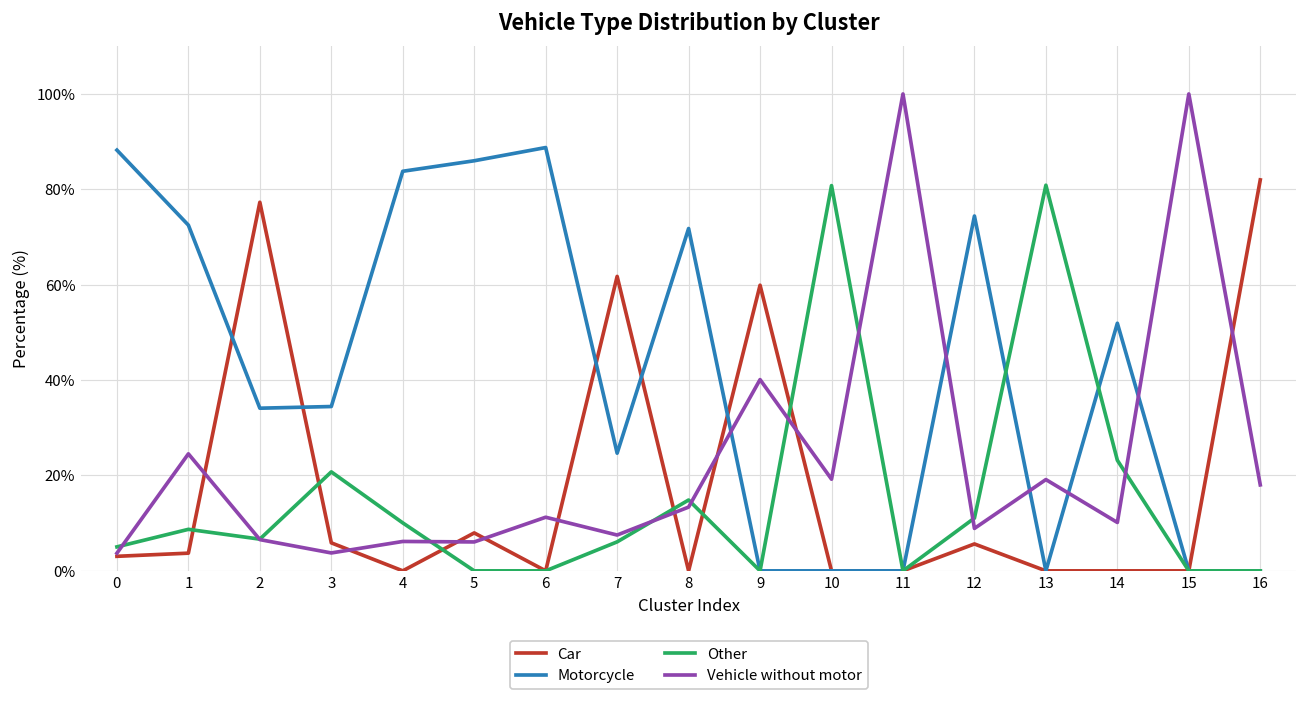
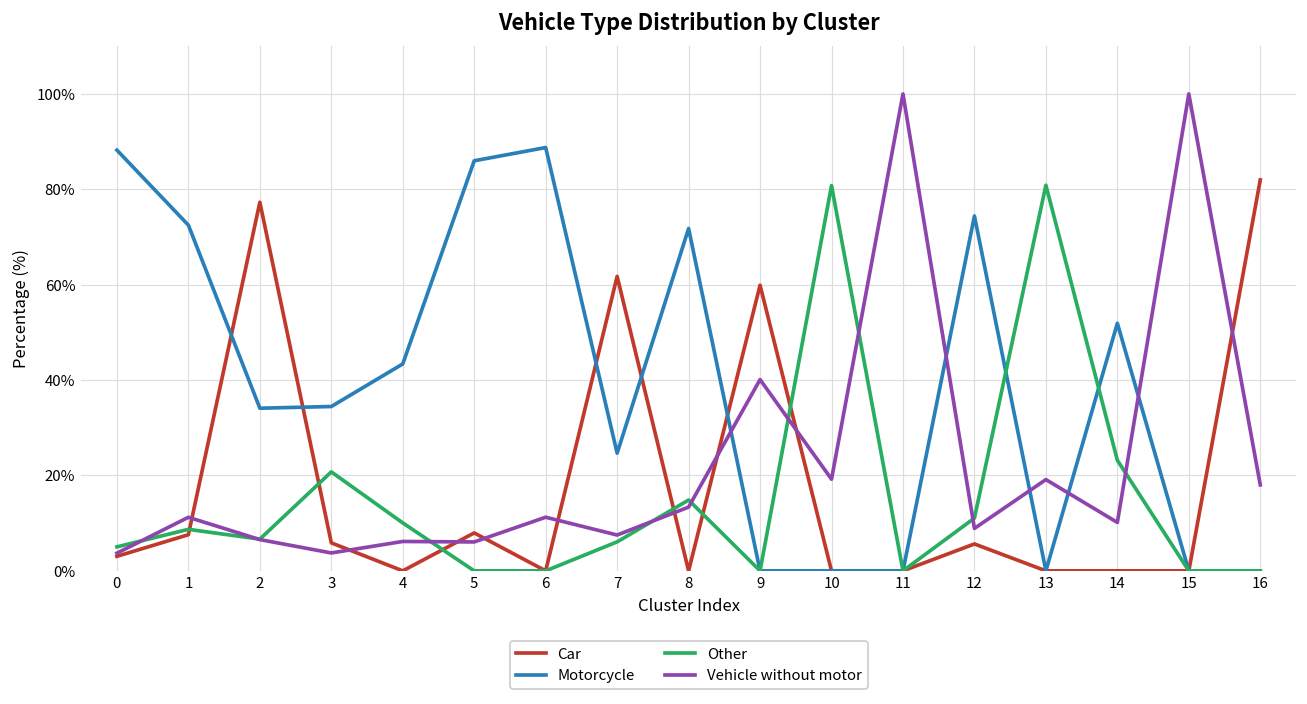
  {
    "Car": {
      "0": "3%",
-     "1": "4%",
+     "1": "8%",
      "2": "77%",
      "3": "6%",
      "4": "0%",
      "5": "8%",
      "7": "62%",
      "8": "0%",
      "9": "60%",
      "12": "6%",
      "14": "0%",
      "16": "82%"
    },
    "Motorcycle": {
      "0": "88%",
      "1": "72%",
      "2": "34%",
      "3": "34%",
-     "4": "84%",
+     "4": "43%",
      "5": "86%",
      "6": "89%",
      "7": "25%",
      "8": "72%",
      "12": "74%",
      "14": "52%"
    },
    "Other": {
      "0": "5%",
      "1": "9%",
      "3": "21%",
      "4": "10%",
      "5": "0%",
      "7": "6%",
      "8": "15%",
      "10": "81%",
      "12": "11%",
      "13": "81%",
      "14": "23%"
    },
    "Vehicle without motor": {
      "0": "4%",
-     "1": "25%",
+     "1": "11%",
      "3": "4%",
      "4": "6%",
      "5": "6%",
      "6": "11%",
      "7": "8%",
      "8": "13%",
      "9": "40%",
      "10": "19%",
      "11": "100%",
      "12": "9%",
      "13": "19%",
      "14": "10%",
      "15": "100%",
      "16": "18%"
    }
  }
